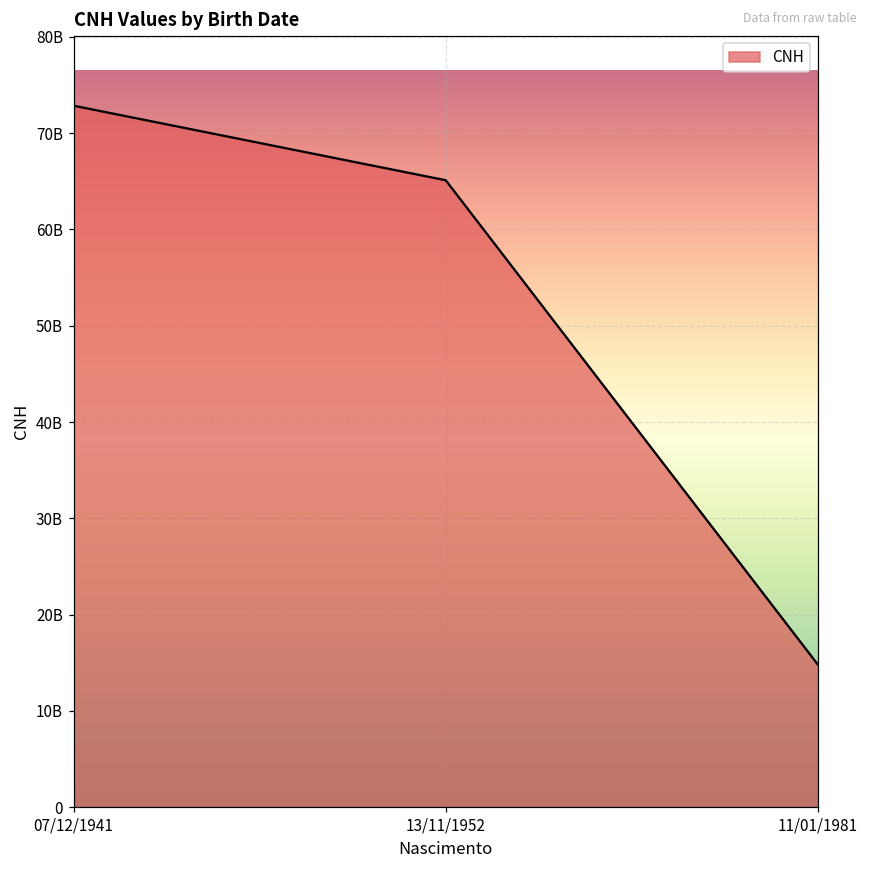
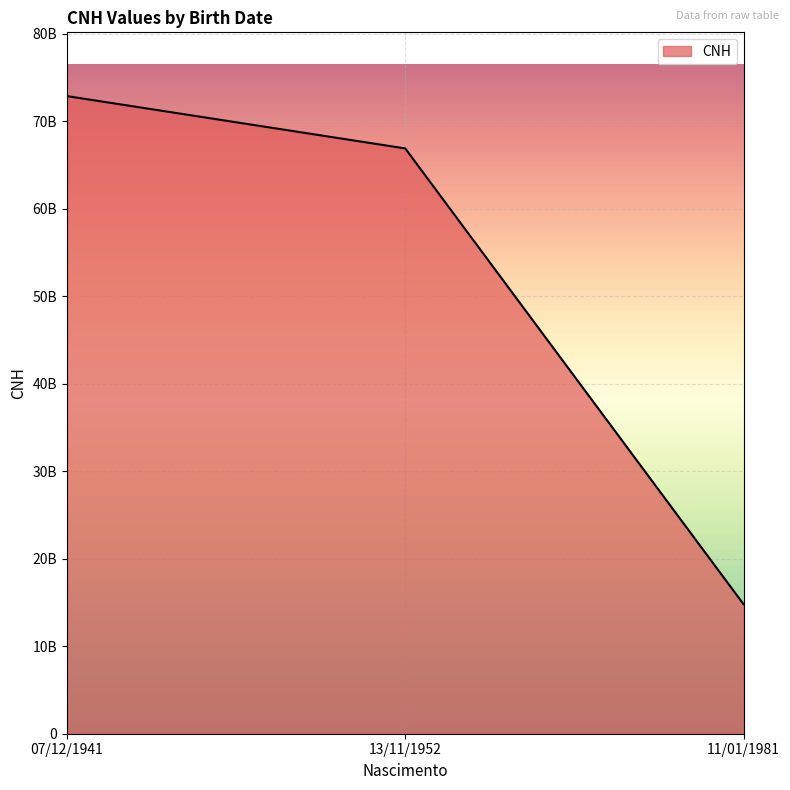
  {
    "07/12/1941": 73000000000,
-   "13/11/1952": 65000000000,
+   "13/11/1952": 67000000000,
    "11/01/1981": 15000000000
  }
